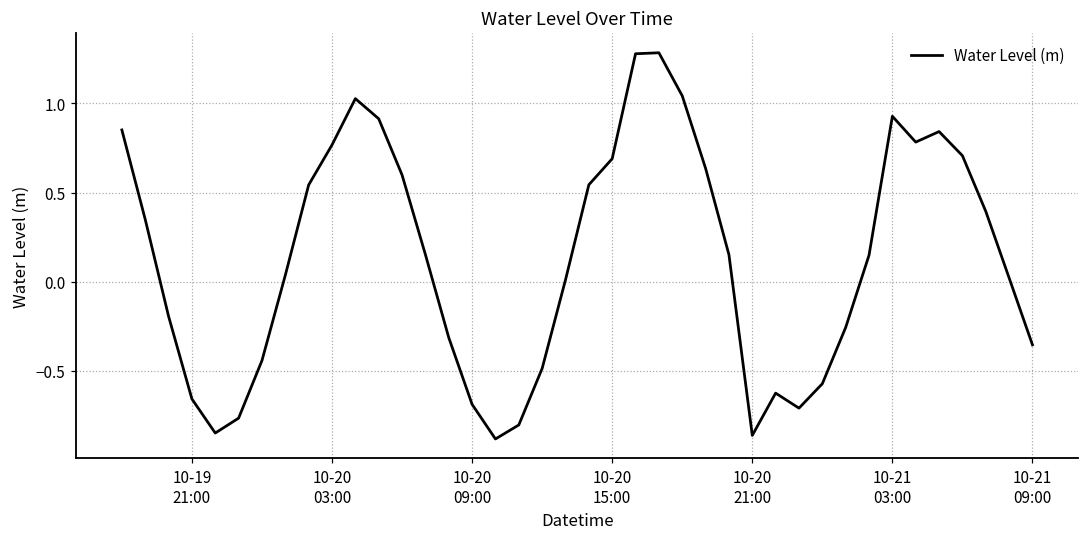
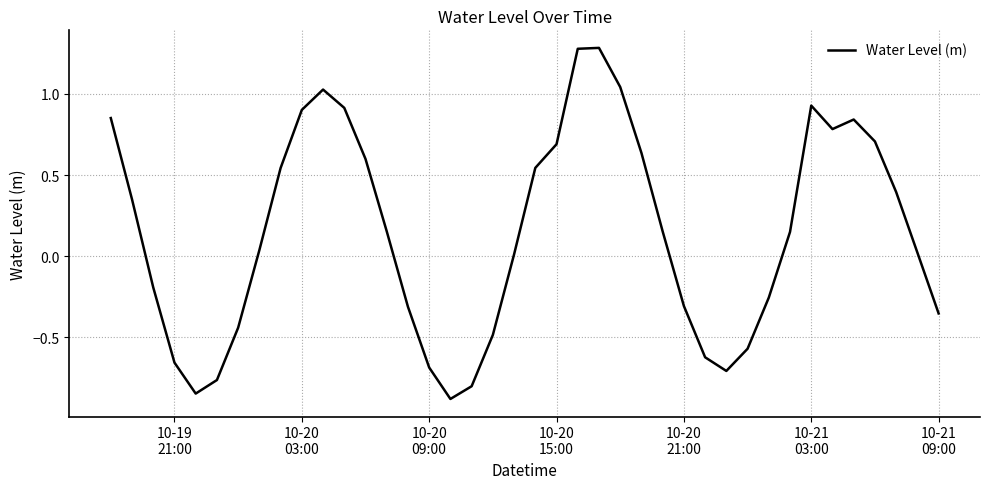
  {
    "10-19 21:00": -0.66,
-   "10-20 03:00": 0.77,
+   "10-20 03:00": 0.90,
    "10-20 09:00": -0.69,
    "10-20 15:00": 0.69,
-   "10-20 21:00": -0.86,
+   "10-20 21:00": -0.31,
    "10-21 03:00": 0.93,
    "10-21 09:00": -0.35
  }
